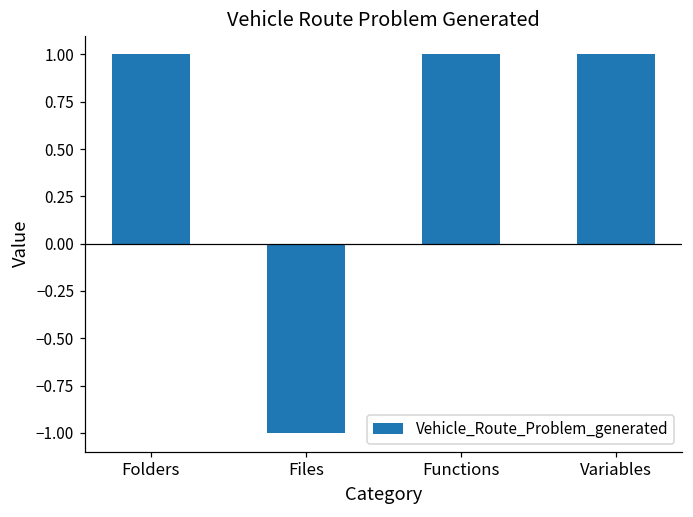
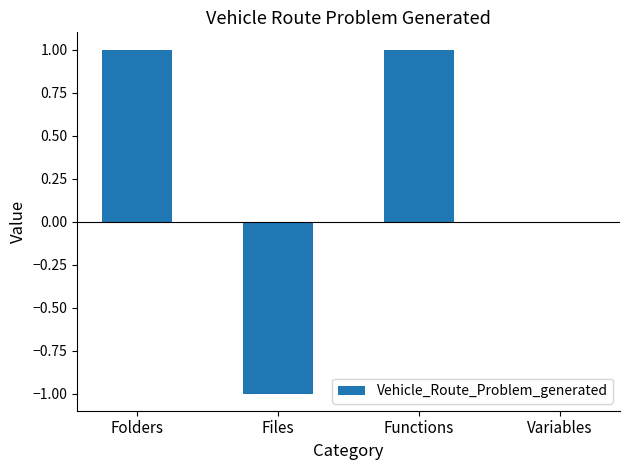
  {
    "Folders": 1,
    "Files": -1,
    "Functions": 1,
-   "Variables": 1
+   "Variables": 0
  }
